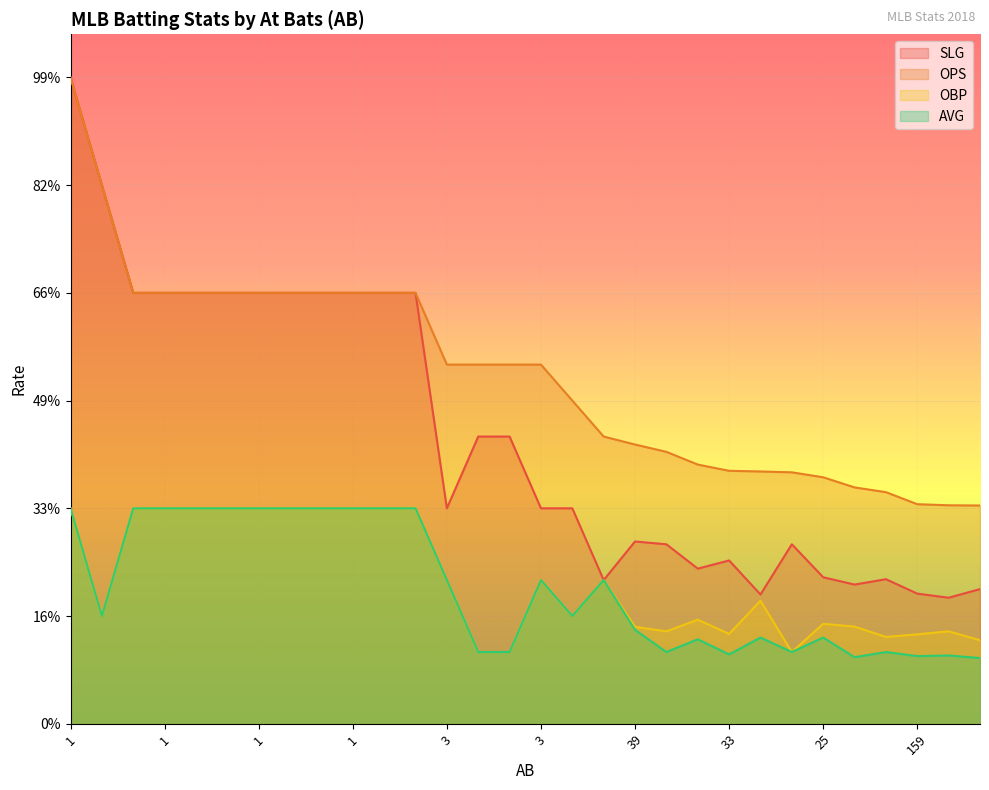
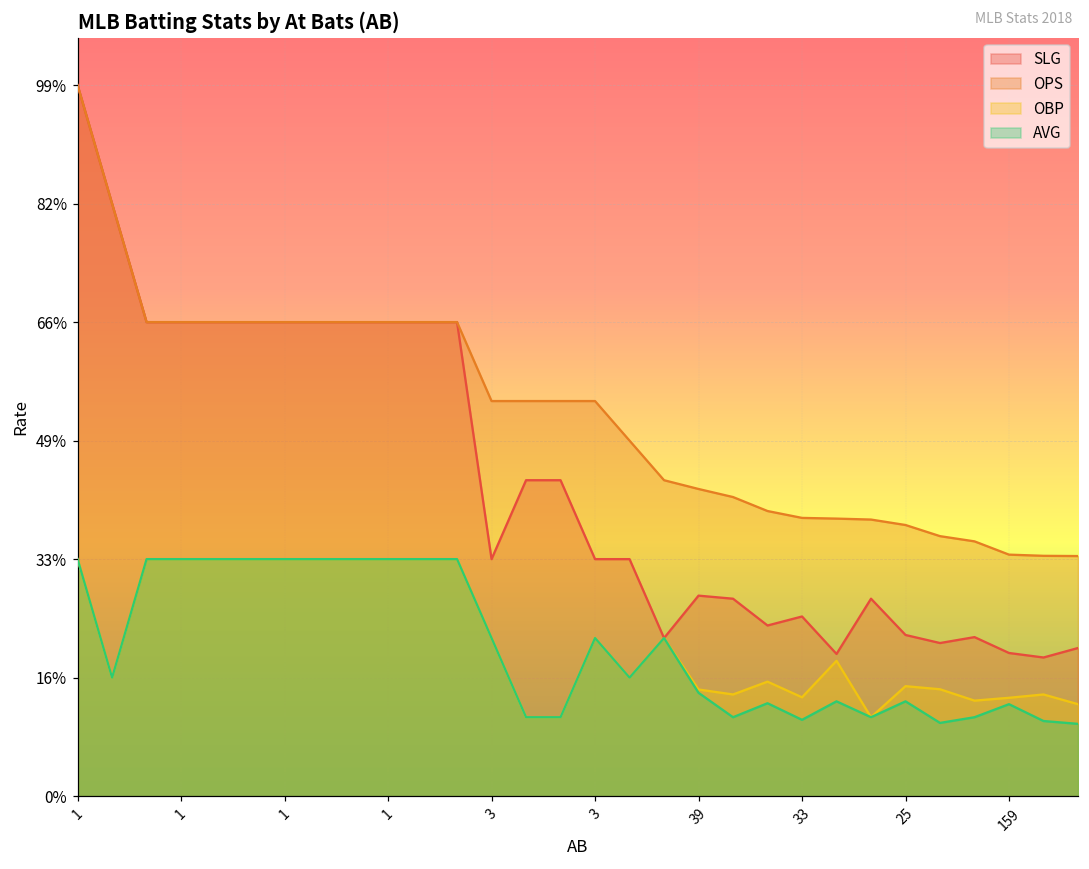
  {
    "AVG": {
      "39": "14%",
      "33": "11%",
-     "159": "10%"
+     "159": "13%"
    }
  }
